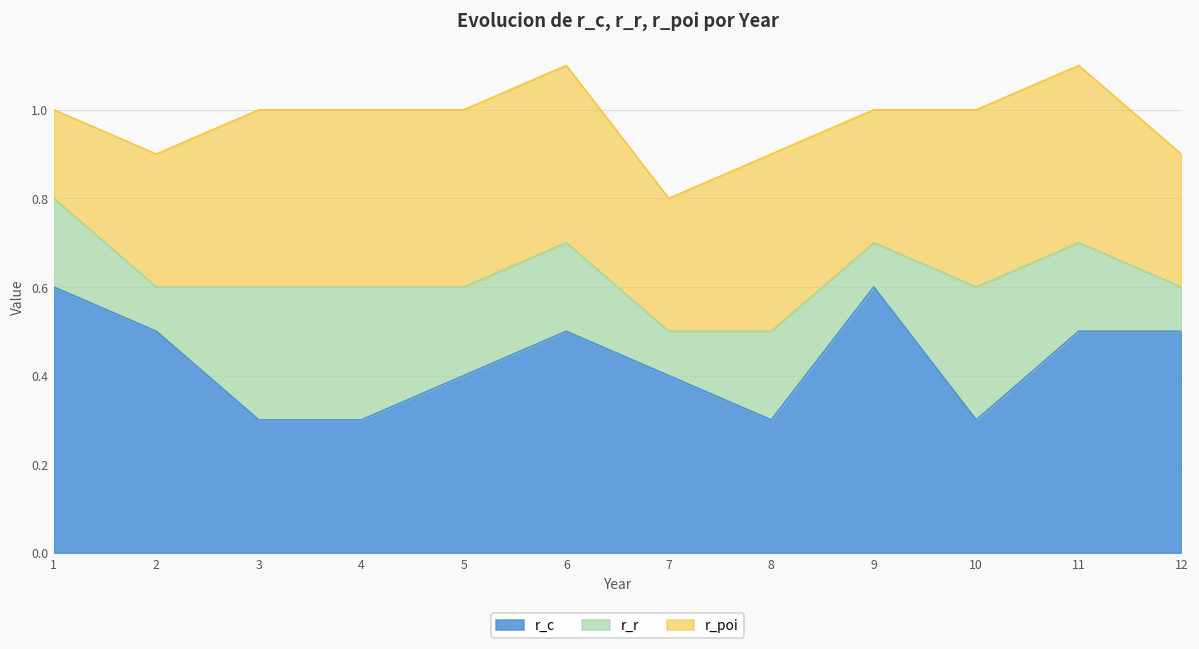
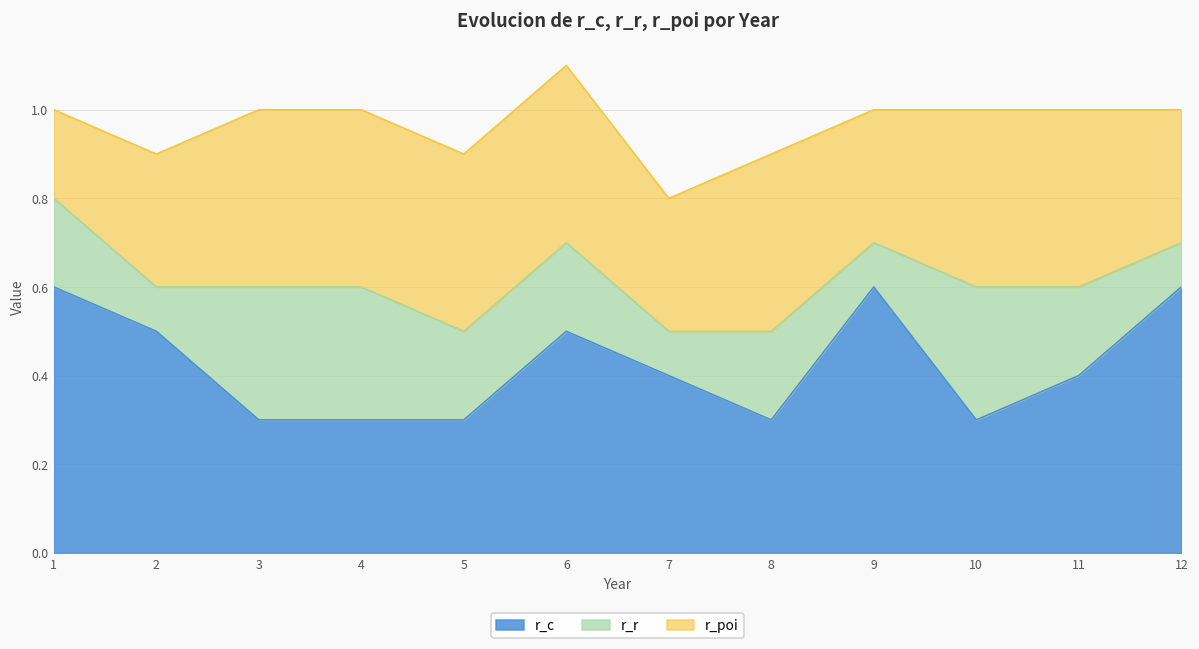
  {
    "r_c": {
      "1": 0.6,
      "2": 0.5,
      "3": 0.3,
      "4": 0.3,
-     "5": 0.4,
+     "5": 0.3,
      "6": 0.5,
      "7": 0.4,
      "8": 0.3,
      "9": 0.6,
      "10": 0.3,
-     "11": 0.5,
-     "12": 0.5
+     "11": 0.4,
+     "12": 0.6
    },
    "r_r": {
      "1": 0.2,
      "2": 0.1,
      "3": 0.3,
      "4": 0.3,
      "5": 0.2,
      "6": 0.2,
      "7": 0.1,
      "8": 0.2,
      "9": 0.1,
      "10": 0.3,
      "11": 0.2,
      "12": 0.1
    },
    "r_poi": {
      "1": 0.2,
      "2": 0.3,
      "3": 0.4,
      "4": 0.4,
      "5": 0.4,
      "6": 0.4,
      "7": 0.3,
      "8": 0.4,
      "9": 0.3,
      "10": 0.4,
      "11": 0.4,
      "12": 0.3
    }
  }
